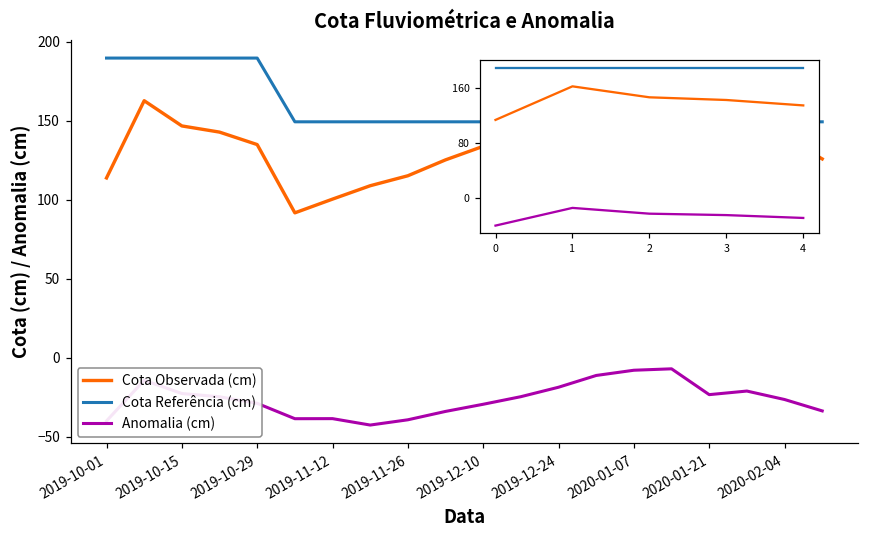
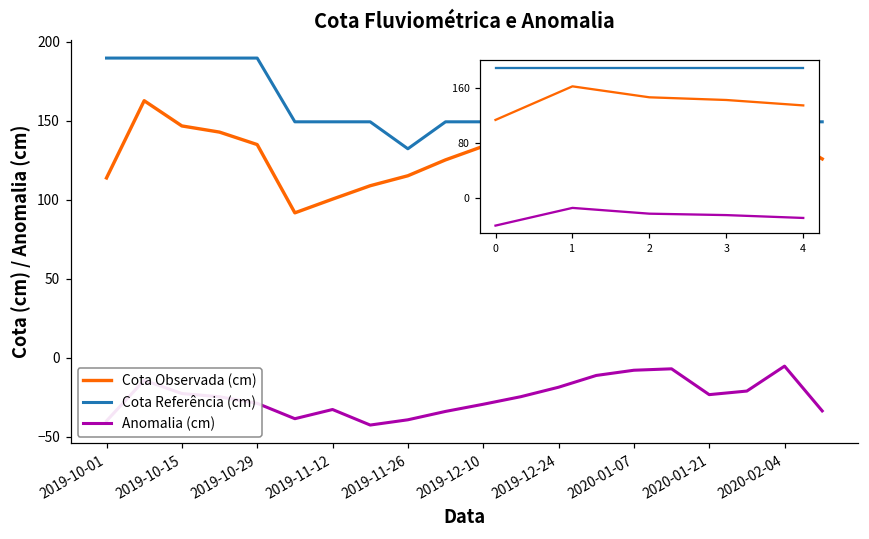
  {
    "Cota Observada (cm)": {
      "2019-10-01": 114,
      "2019-10-15": 147,
      "2019-10-29": 135,
      "2019-11-12": 100,
      "2019-11-26": 115,
      "2019-12-10": 134,
      "2019-12-24": 154,
      "2020-01-07": 175,
      "2020-01-21": 163,
      "2020-02-04": 140
    },
    "Cota Referência (cm)": {
      "2019-10-01": 190,
      "2019-10-15": 190,
      "2019-10-29": 190,
      "2019-11-12": 149,
-     "2019-11-26": 149,
+     "2019-11-26": 132,
      "2019-12-10": 149,
      "2019-12-24": 176,
      "2020-01-07": 149,
      "2020-01-21": 166,
      "2020-02-04": 149
    },
    "Anomalia (cm)": {
-     "2019-11-12": -39,
+     "2019-11-12": -33,
      "2019-11-26": -39,
      "2019-12-10": -29,
      "2019-12-24": -19,
      "2020-01-07": -8,
      "2020-01-21": -23,
-     "2020-02-04": -26
+     "2020-02-04": -5
    }
  }
